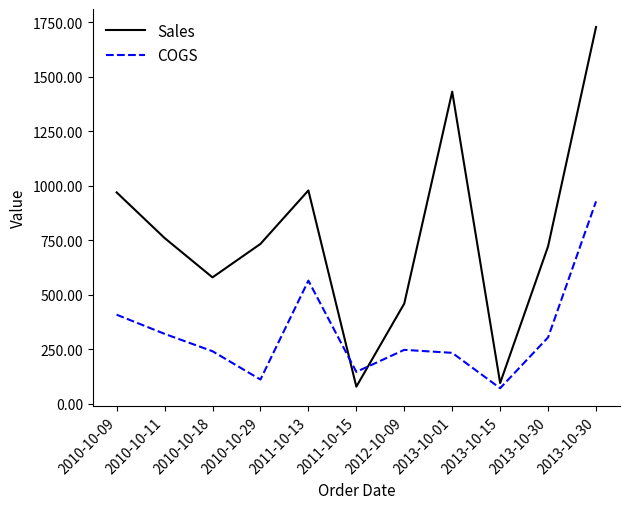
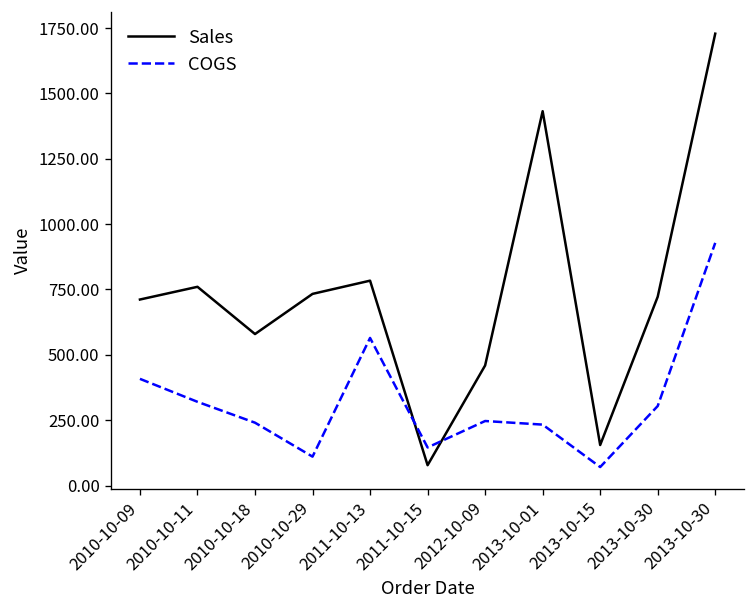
  {
    "Sales": {
-     "2010-10-09": 970,
+     "2010-10-09": 710,
      "2010-10-11": 760,
      "2010-10-18": 580,
      "2010-10-29": 730,
-     "2011-10-13": 980,
+     "2011-10-13": 780,
      "2011-10-15": 80,
      "2012-10-09": 460,
      "2013-10-01": 1430,
-     "2013-10-15": 90
+     "2013-10-15": 150
    },
    "COGS": {
      "2010-10-09": 410,
      "2010-10-11": 320,
      "2010-10-18": 240,
      "2010-10-29": 110,
      "2011-10-13": 560,
      "2011-10-15": 150,
      "2012-10-09": 250,
      "2013-10-01": 230,
      "2013-10-15": 70
    }
  }
